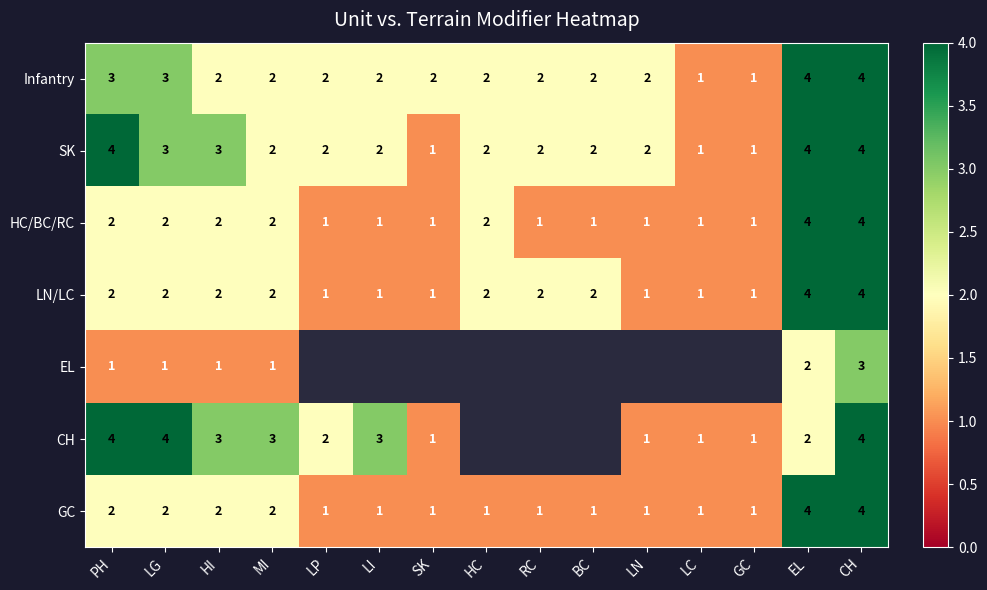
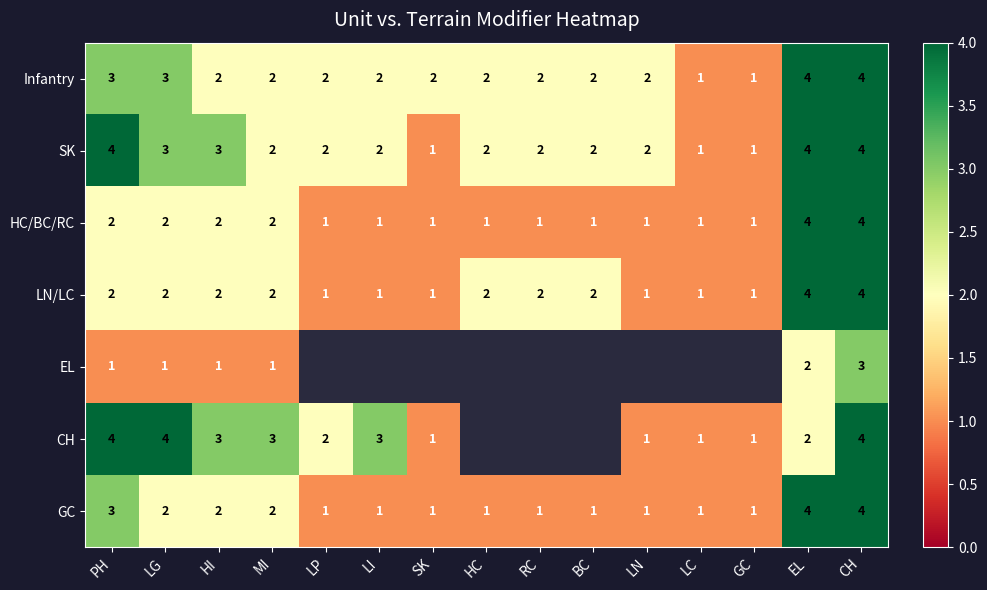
  {
    "Infantry": {
      "PH": 3,
      "LG": 3,
      "HI": 2,
      "MI": 2,
      "LP": 2,
      "LI": 2,
      "SK": 2,
      "HC": 2,
      "RC": 2,
      "BC": 2,
      "LN": 2,
      "LC": 1,
      "GC": 1,
      "EL": 4,
      "CH": 4
    },
    "SK": {
      "PH": 4,
      "LG": 3,
      "HI": 3,
      "MI": 2,
      "LP": 2,
      "LI": 2,
      "SK": 1,
      "HC": 2,
      "RC": 2,
      "BC": 2,
      "LN": 2,
      "LC": 1,
      "GC": 1,
      "EL": 4,
      "CH": 4
    },
    "HC/BC/RC": {
      "PH": 2,
      "LG": 2,
      "HI": 2,
      "MI": 2,
      "LP": 1,
      "LI": 1,
      "SK": 1,
-     "HC": 2,
+     "HC": 1,
      "RC": 1,
      "BC": 1,
      "LN": 1,
      "LC": 1,
      "GC": 1,
      "EL": 4,
      "CH": 4
    },
    "LN/LC": {
      "PH": 2,
      "LG": 2,
      "HI": 2,
      "MI": 2,
      "LP": 1,
      "LI": 1,
      "SK": 1,
      "HC": 2,
      "RC": 2,
      "BC": 2,
      "LN": 1,
      "LC": 1,
      "GC": 1,
      "EL": 4,
      "CH": 4
    },
    "EL": {
      "PH": 1,
      "LG": 1,
      "HI": 1,
      "MI": 1,
      "EL": 2,
      "CH": 3
    },
    "CH": {
      "PH": 4,
      "LG": 4,
      "HI": 3,
      "MI": 3,
      "LP": 2,
      "LI": 3,
      "SK": 1,
      "LN": 1,
      "LC": 1,
      "GC": 1,
      "EL": 2,
      "CH": 4
    },
    "GC": {
-     "PH": 2,
+     "PH": 3,
      "LG": 2,
      "HI": 2,
      "MI": 2,
      "LP": 1,
      "LI": 1,
      "SK": 1,
      "HC": 1,
      "RC": 1,
      "BC": 1,
      "LN": 1,
      "LC": 1,
      "GC": 1,
      "EL": 4,
      "CH": 4
    }
  }
